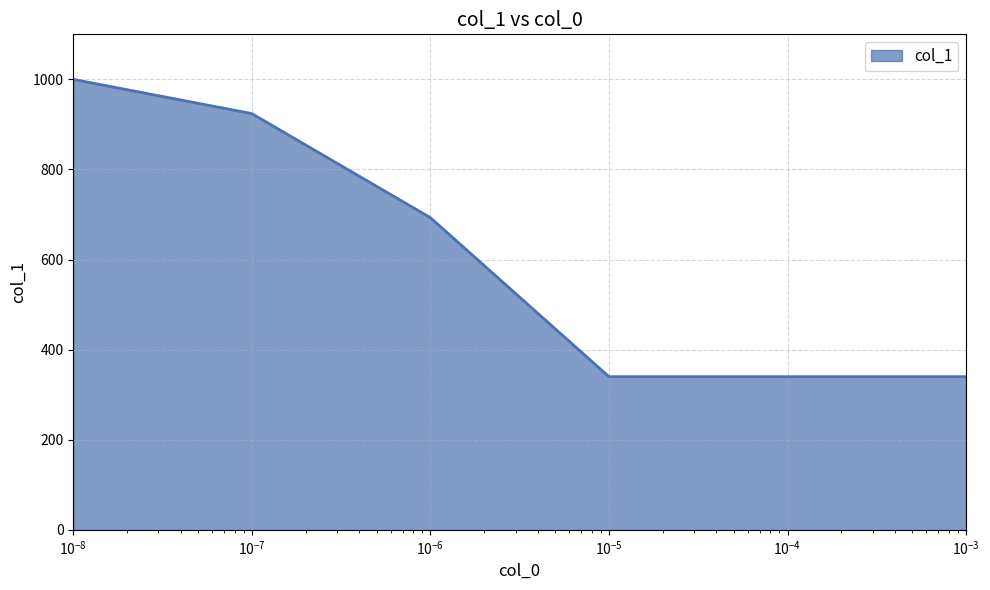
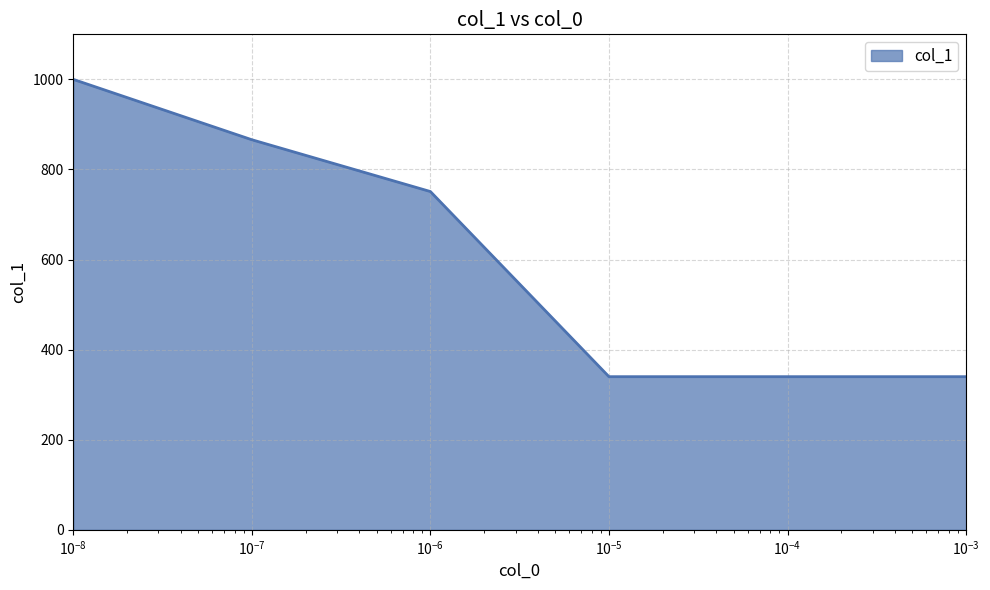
  {
    "10^-8": 1000,
-   "10^-7": 920,
-   "10^-6": 690,
+   "10^-7": 870,
+   "10^-6": 750,
    "10^-5": 340,
    "10^-4": 340,
    "10^-3": 340
  }
